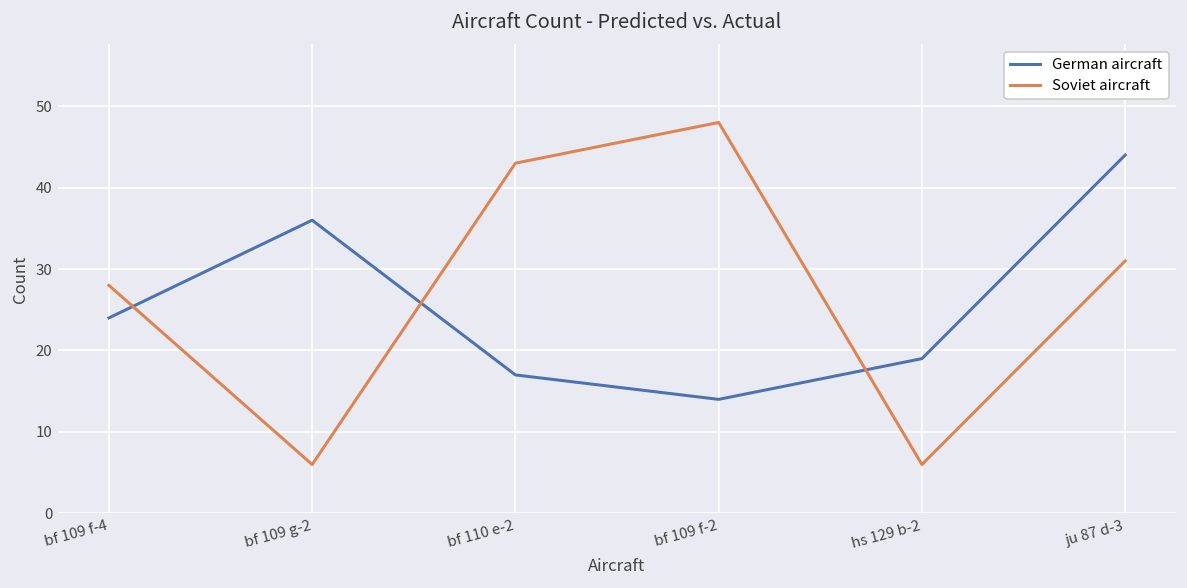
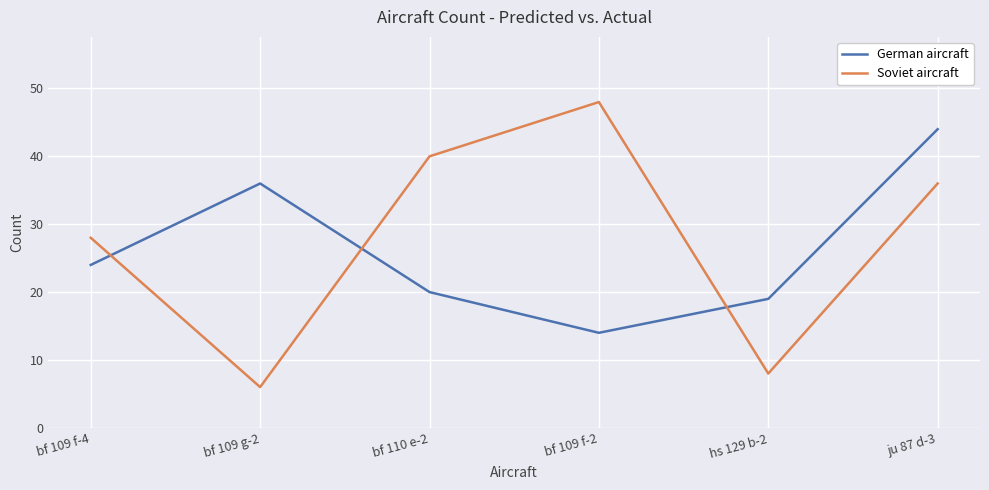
  {
    "German aircraft": {
      "bf 109 f-4": 24,
      "bf 109 g-2": 36,
-     "bf 110 e-2": 17,
+     "bf 110 e-2": 20,
      "bf 109 f-2": 14,
      "hs 129 b-2": 19,
      "ju 87 d-3": 44
    },
    "Soviet aircraft": {
      "bf 109 f-4": 28,
      "bf 109 g-2": 6,
-     "bf 110 e-2": 43,
+     "bf 110 e-2": 40,
      "bf 109 f-2": 48,
-     "hs 129 b-2": 6,
-     "ju 87 d-3": 31
+     "hs 129 b-2": 8,
+     "ju 87 d-3": 36
    }
  }
